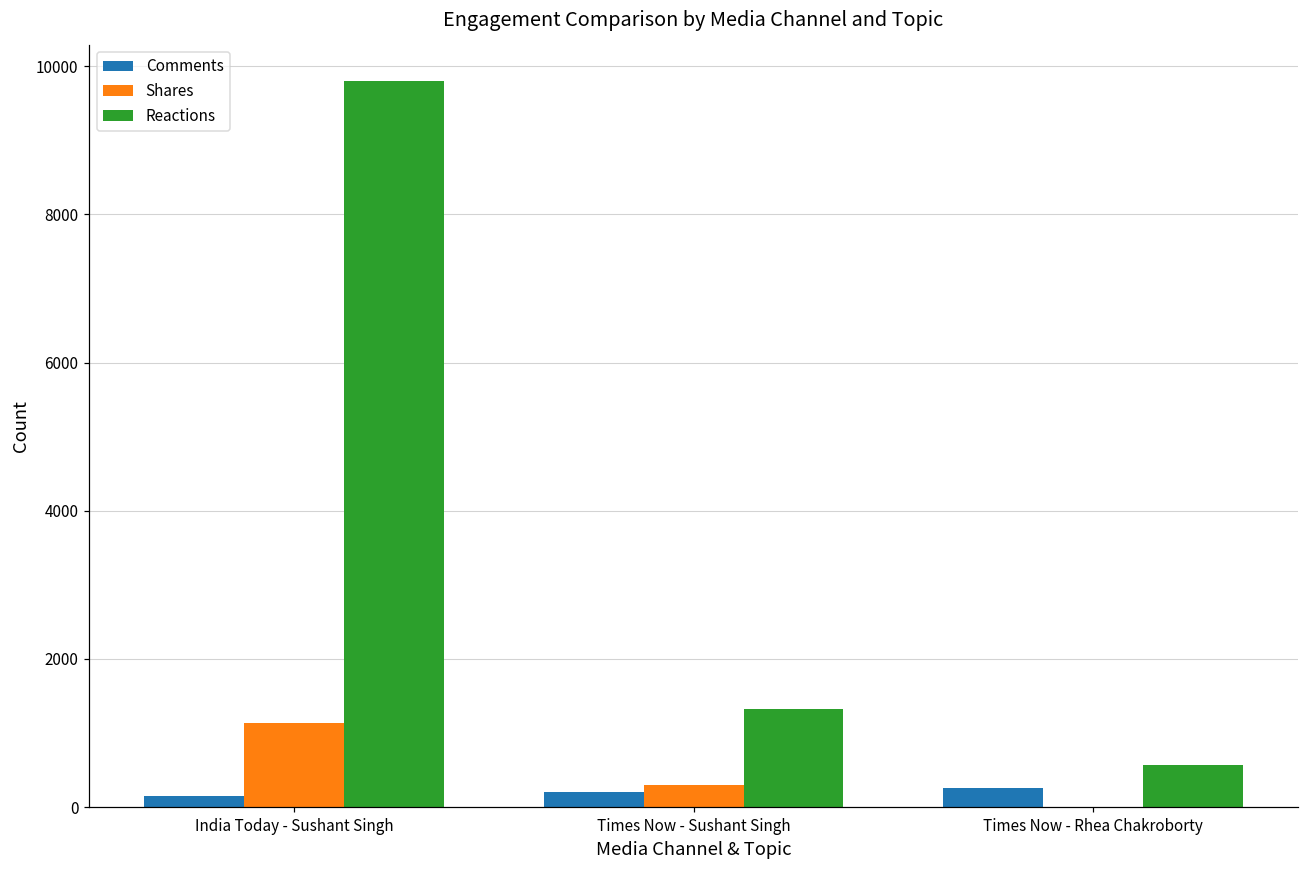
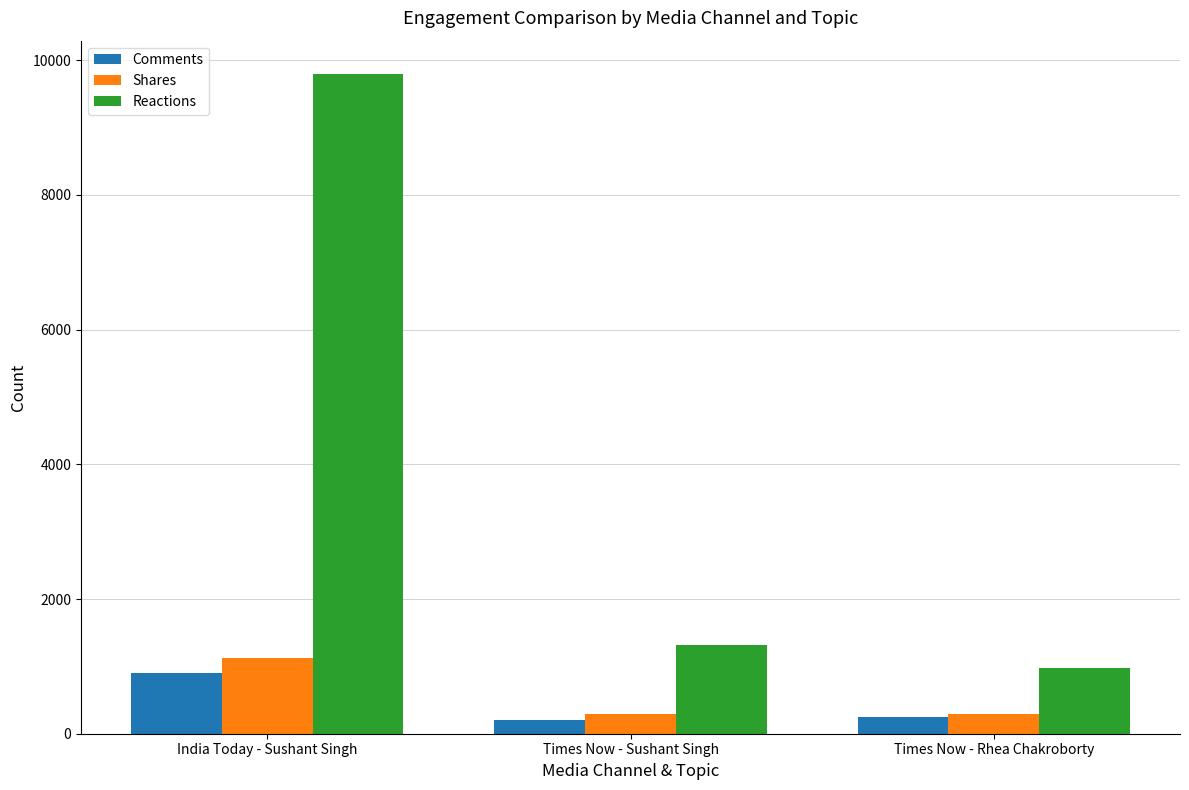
  {
    "Comments": {
-     "India Today - Sushant Singh": 100,
+     "India Today - Sushant Singh": 900,
      "Times Now - Sushant Singh": 200,
      "Times Now - Rhea Chakroborty": 300
    },
    "Shares": {
      "India Today - Sushant Singh": 1100,
      "Times Now - Sushant Singh": 300,
-     "Times Now - Rhea Chakroborty": 0
+     "Times Now - Rhea Chakroborty": 300
    },
    "Reactions": {
      "India Today - Sushant Singh": 9800,
      "Times Now - Sushant Singh": 1300,
-     "Times Now - Rhea Chakroborty": 600
+     "Times Now - Rhea Chakroborty": 1000
    }
  }
